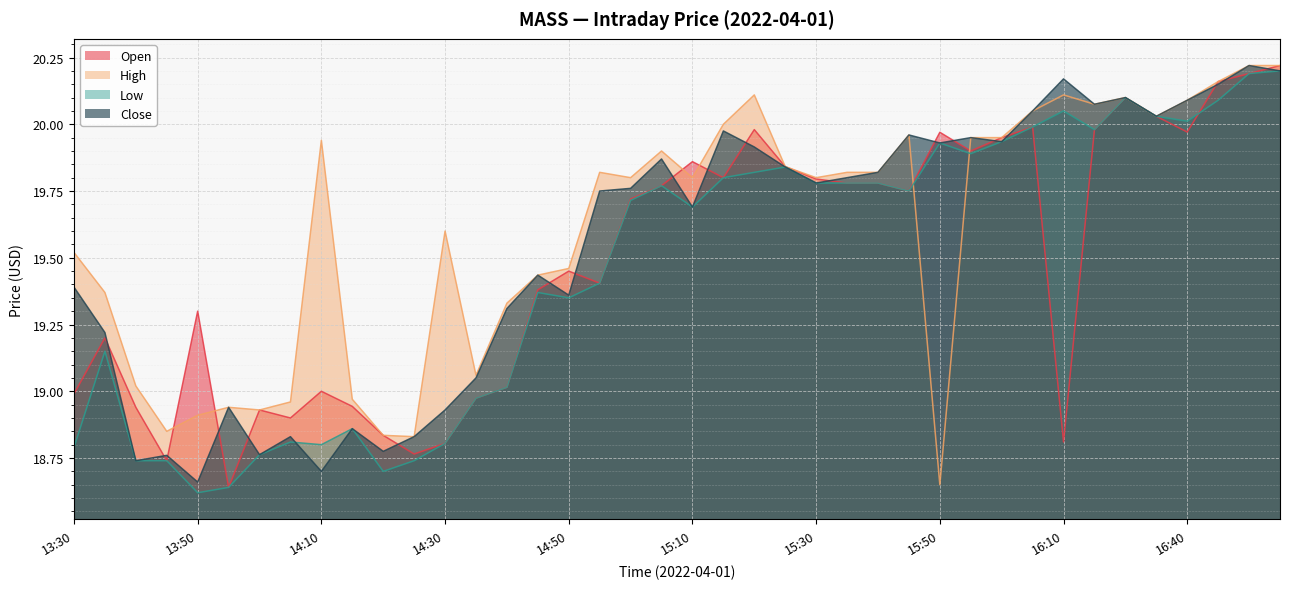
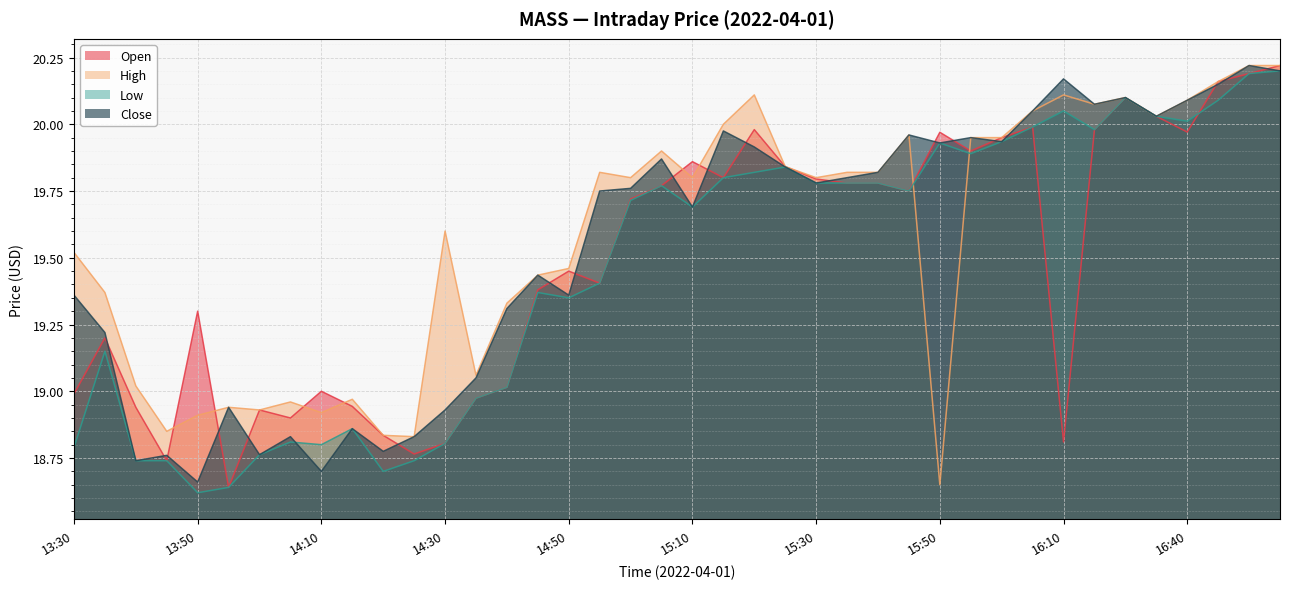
  {
    "Open": {
      "13:30": 18.99,
      "13:50": 19.30,
      "14:10": 19.00,
      "14:50": 19.45,
      "15:10": 19.86,
      "15:50": 19.97,
      "16:10": 18.81,
      "16:40": 19.97
    },
    "High": {
      "13:30": 19.52,
      "13:50": 18.91,
-     "14:10": 19.94,
+     "14:10": 18.92,
      "14:30": 19.60,
      "14:50": 19.46,
      "15:10": 19.80,
      "15:50": 18.65,
      "16:10": 20.11
    },
    "Low": {
      "13:30": 18.79,
      "13:50": 18.62,
      "14:10": 18.80,
      "14:50": 19.35,
      "16:10": 20.05,
      "16:40": 20.01
    },
    "Close": {
-     "13:30": 19.39,
+     "13:30": 19.36,
      "13:50": 18.66,
      "14:10": 18.70,
      "14:30": 18.93,
      "14:50": 19.36,
      "16:10": 20.17
    }
  }
